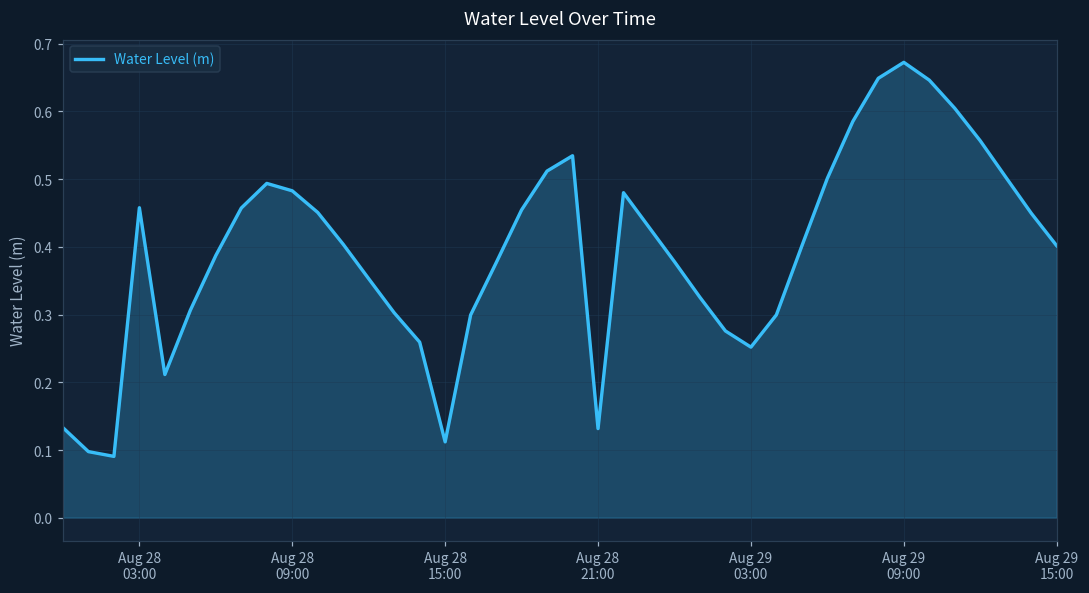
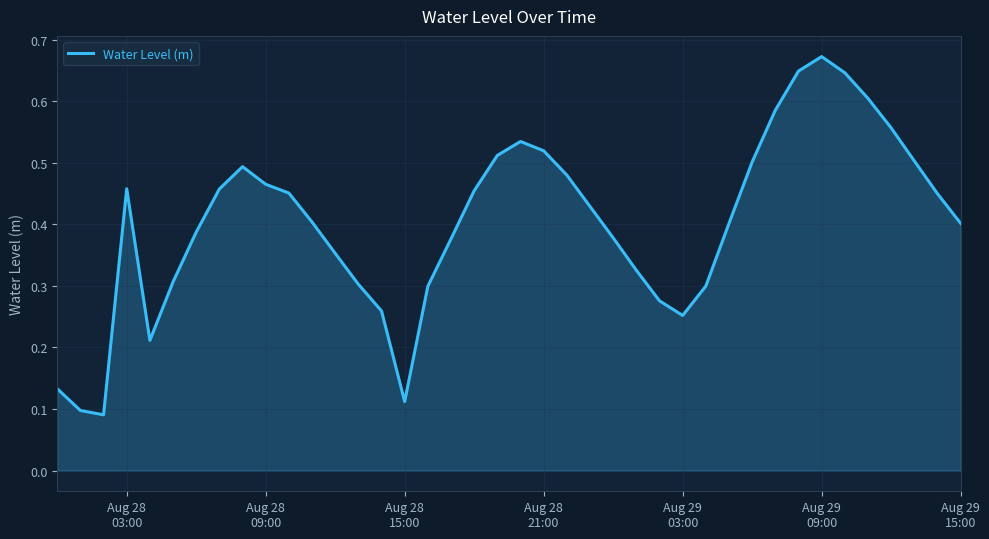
  {
    "Aug 28 03:00": 0.46,
-   "Aug 28 09:00": 0.48,
+   "Aug 28 09:00": 0.46,
    "Aug 28 15:00": 0.11,
-   "Aug 28 21:00": 0.13,
+   "Aug 28 21:00": 0.52,
    "Aug 29 03:00": 0.25,
    "Aug 29 09:00": 0.67,
    "Aug 29 15:00": 0.40
  }
